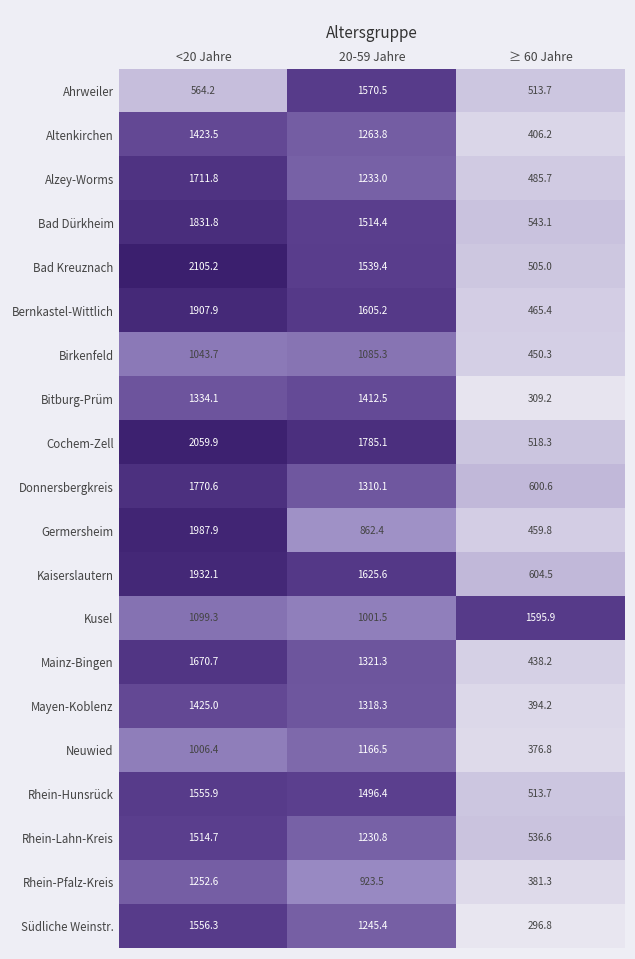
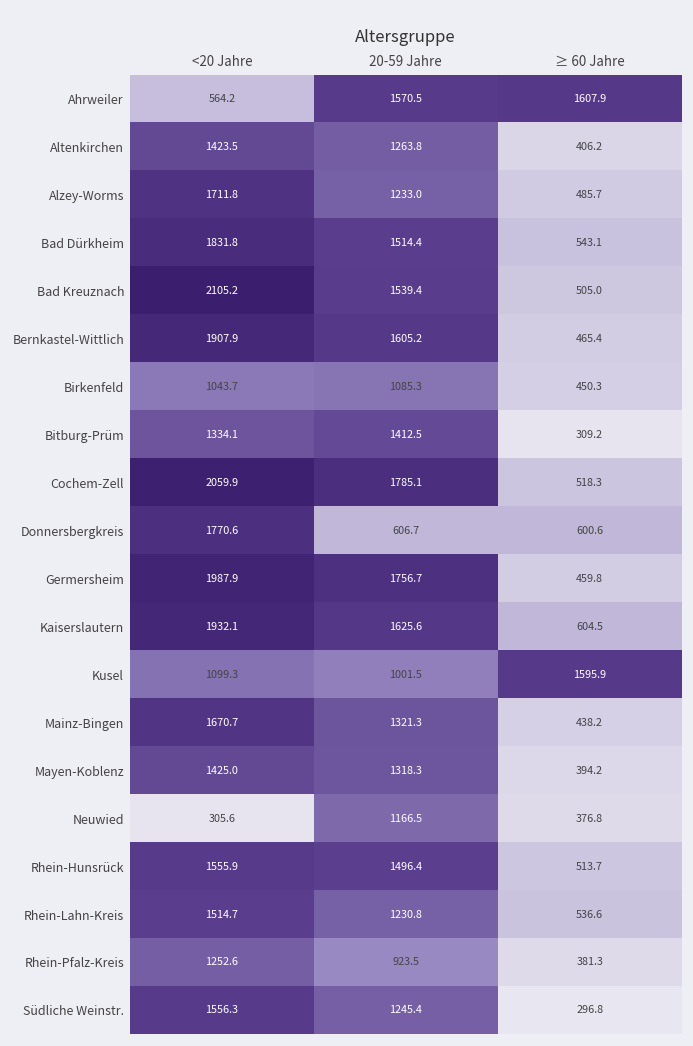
  {
    "Ahrweiler": {
      "<20 Jahre": 564.2,
      "20-59 Jahre": 1570.5,
-     "≥ 60 Jahre": 513.7
+     "≥ 60 Jahre": 1607.9
    },
    "Altenkirchen": {
      "<20 Jahre": 1423.5,
      "20-59 Jahre": 1263.8,
      "≥ 60 Jahre": 406.2
    },
    "Alzey-Worms": {
      "<20 Jahre": 1711.8,
      "20-59 Jahre": 1233.0,
      "≥ 60 Jahre": 485.7
    },
    "Bad Dürkheim": {
      "<20 Jahre": 1831.8,
      "20-59 Jahre": 1514.4,
      "≥ 60 Jahre": 543.1
    },
    "Bad Kreuznach": {
      "<20 Jahre": 2105.2,
      "20-59 Jahre": 1539.4,
      "≥ 60 Jahre": 505.0
    },
    "Bernkastel-Wittlich": {
      "<20 Jahre": 1907.9,
      "20-59 Jahre": 1605.2,
      "≥ 60 Jahre": 465.4
    },
    "Birkenfeld": {
      "<20 Jahre": 1043.7,
      "20-59 Jahre": 1085.3,
      "≥ 60 Jahre": 450.3
    },
    "Bitburg-Prüm": {
      "<20 Jahre": 1334.1,
      "20-59 Jahre": 1412.5,
      "≥ 60 Jahre": 309.2
    },
    "Cochem-Zell": {
      "<20 Jahre": 2059.9,
      "20-59 Jahre": 1785.1,
      "≥ 60 Jahre": 518.3
    },
    "Donnersbergkreis": {
      "<20 Jahre": 1770.6,
-     "20-59 Jahre": 1310.1,
+     "20-59 Jahre": 606.7,
      "≥ 60 Jahre": 600.6
    },
    "Germersheim": {
      "<20 Jahre": 1987.9,
-     "20-59 Jahre": 862.4,
+     "20-59 Jahre": 1756.7,
      "≥ 60 Jahre": 459.8
    },
    "Kaiserslautern": {
      "<20 Jahre": 1932.1,
      "20-59 Jahre": 1625.6,
      "≥ 60 Jahre": 604.5
    },
    "Kusel": {
      "<20 Jahre": 1099.3,
      "20-59 Jahre": 1001.5,
      "≥ 60 Jahre": 1595.9
    },
    "Mainz-Bingen": {
      "<20 Jahre": 1670.7,
      "20-59 Jahre": 1321.3,
      "≥ 60 Jahre": 438.2
    },
    "Mayen-Koblenz": {
      "<20 Jahre": 1425.0,
      "20-59 Jahre": 1318.3,
      "≥ 60 Jahre": 394.2
    },
    "Neuwied": {
-     "<20 Jahre": 1006.4,
+     "<20 Jahre": 305.6,
      "20-59 Jahre": 1166.5,
      "≥ 60 Jahre": 376.8
    },
    "Rhein-Hunsrück": {
      "<20 Jahre": 1555.9,
      "20-59 Jahre": 1496.4,
      "≥ 60 Jahre": 513.7
    },
    "Rhein-Lahn-Kreis": {
      "<20 Jahre": 1514.7,
      "20-59 Jahre": 1230.8,
      "≥ 60 Jahre": 536.6
    },
    "Rhein-Pfalz-Kreis": {
      "<20 Jahre": 1252.6,
      "20-59 Jahre": 923.5,
      "≥ 60 Jahre": 381.3
    },
    "Südliche Weinstr.": {
      "<20 Jahre": 1556.3,
      "20-59 Jahre": 1245.4,
      "≥ 60 Jahre": 296.8
    }
  }
